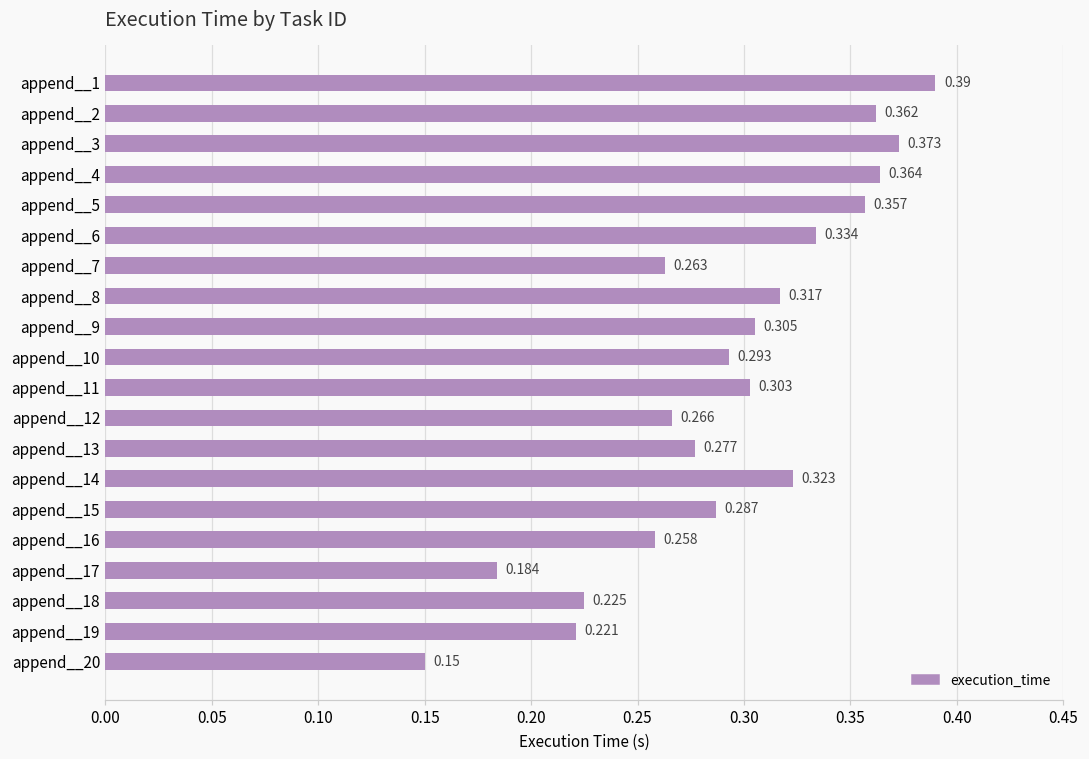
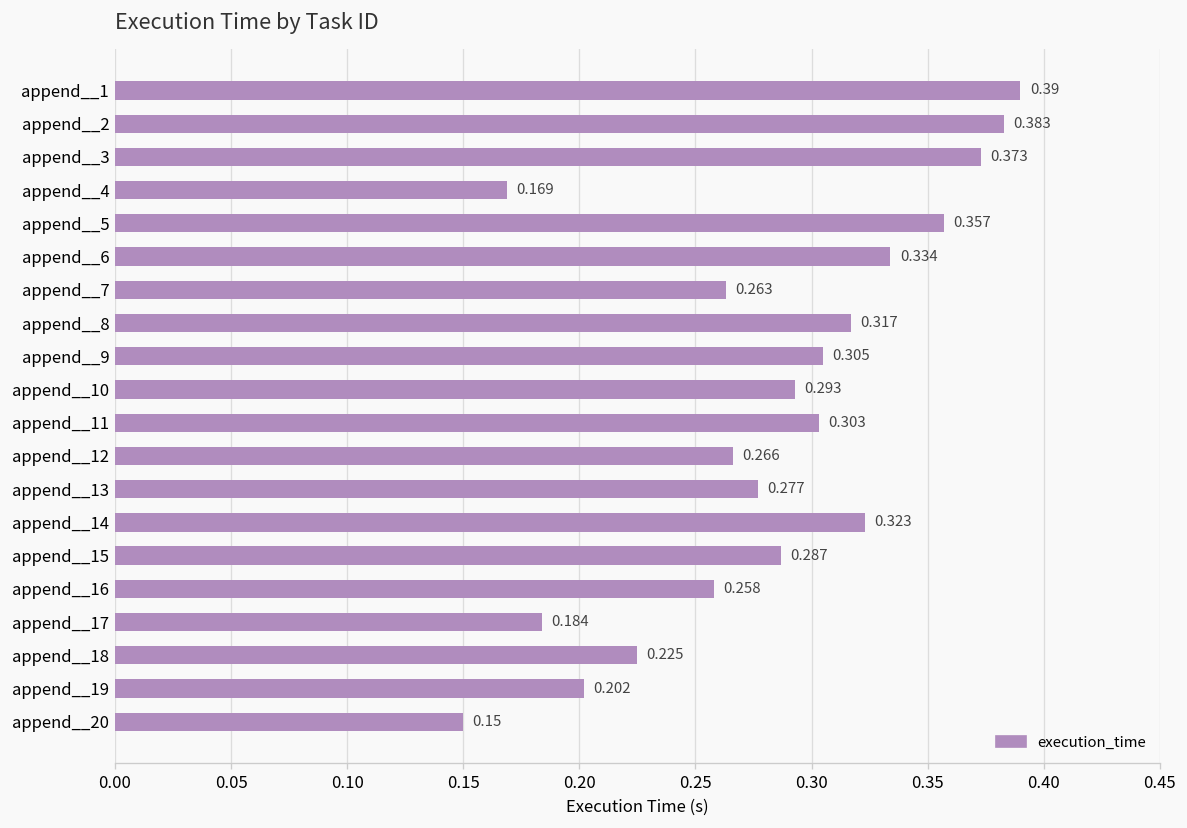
  {
    "append__1": 0.39,
-   "append__2": 0.362,
+   "append__2": 0.383,
    "append__3": 0.373,
-   "append__4": 0.364,
+   "append__4": 0.169,
    "append__5": 0.357,
    "append__6": 0.334,
    "append__7": 0.263,
    "append__8": 0.317,
    "append__9": 0.305,
    "append__10": 0.293,
    "append__11": 0.303,
    "append__12": 0.266,
    "append__13": 0.277,
    "append__14": 0.323,
    "append__15": 0.287,
    "append__16": 0.258,
    "append__17": 0.184,
    "append__18": 0.225,
-   "append__19": 0.221,
+   "append__19": 0.202,
    "append__20": 0.15
  }
